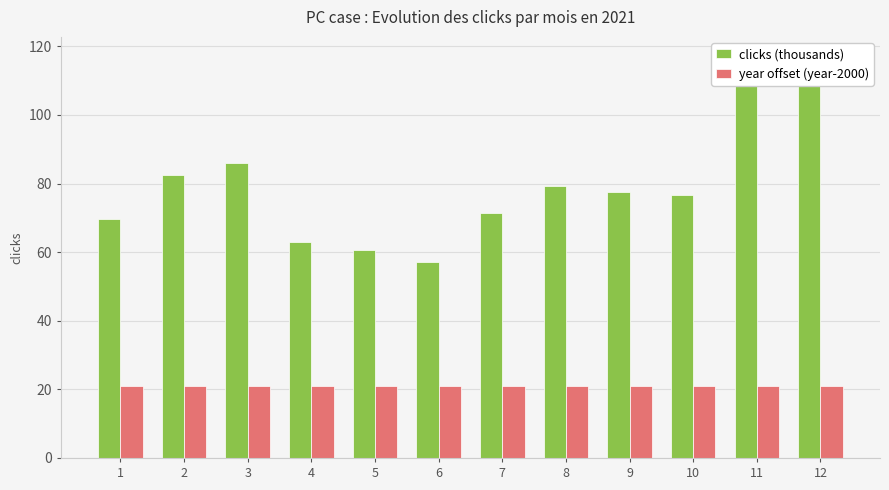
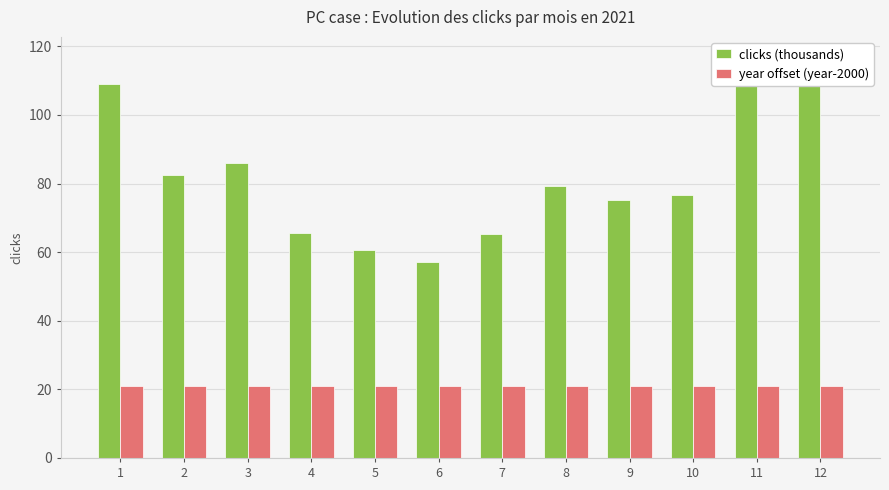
  {
    "clicks (thousands)": {
-     "1": 70,
+     "1": 109,
      "2": 83,
      "3": 86,
-     "4": 63,
+     "4": 66,
      "5": 61,
      "6": 57,
-     "7": 71,
+     "7": 65,
      "8": 79,
-     "9": 78,
+     "9": 75,
      "10": 77
    },
    "year offset (year-2000)": {
      "1": 21,
      "2": 21,
      "3": 21,
      "4": 21,
      "5": 21,
      "6": 21,
      "7": 21,
      "8": 21,
      "9": 21,
      "10": 21,
      "11": 21,
      "12": 21
    }
  }
